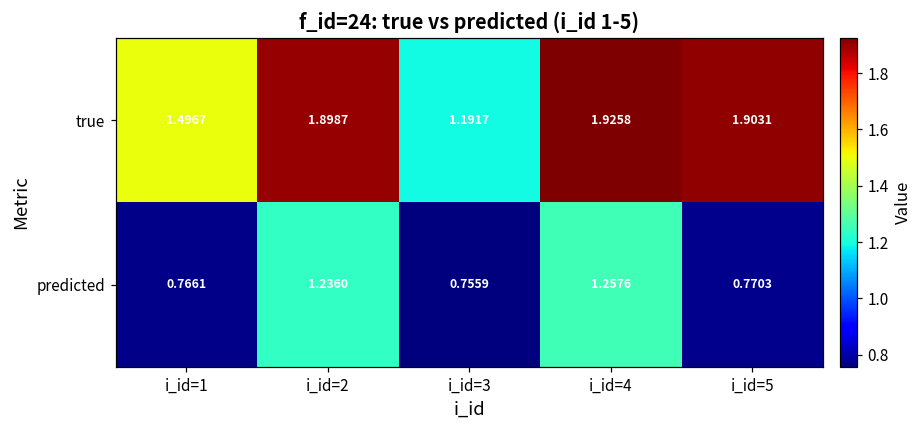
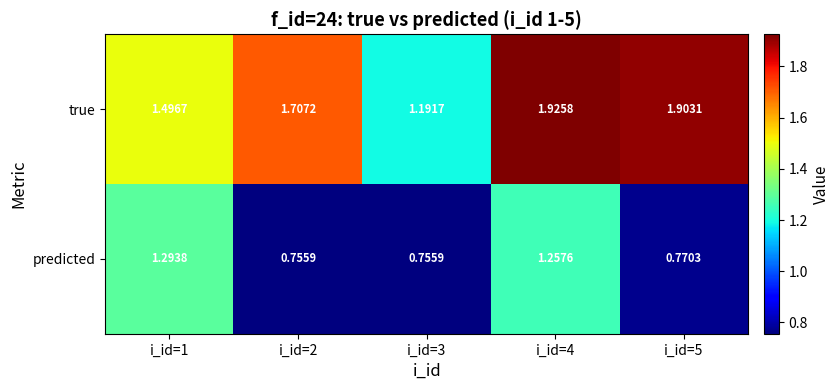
  {
    "true": {
      "i_id=1": 1.4967,
-     "i_id=2": 1.8987,
+     "i_id=2": 1.7072,
      "i_id=3": 1.1917,
      "i_id=4": 1.9258,
      "i_id=5": 1.9031
    },
    "predicted": {
-     "i_id=1": 0.7661,
-     "i_id=2": 1.2360,
+     "i_id=1": 1.2938,
+     "i_id=2": 0.7559,
      "i_id=3": 0.7559,
      "i_id=4": 1.2576,
      "i_id=5": 0.7703
    }
  }
